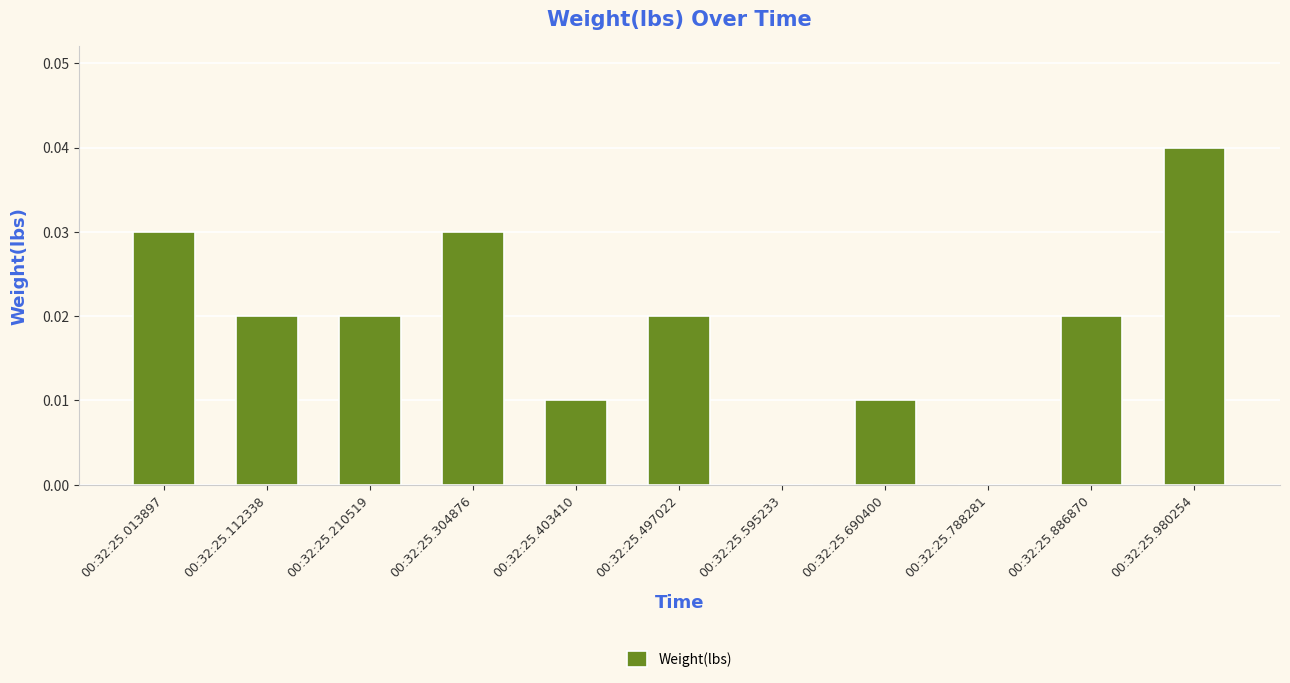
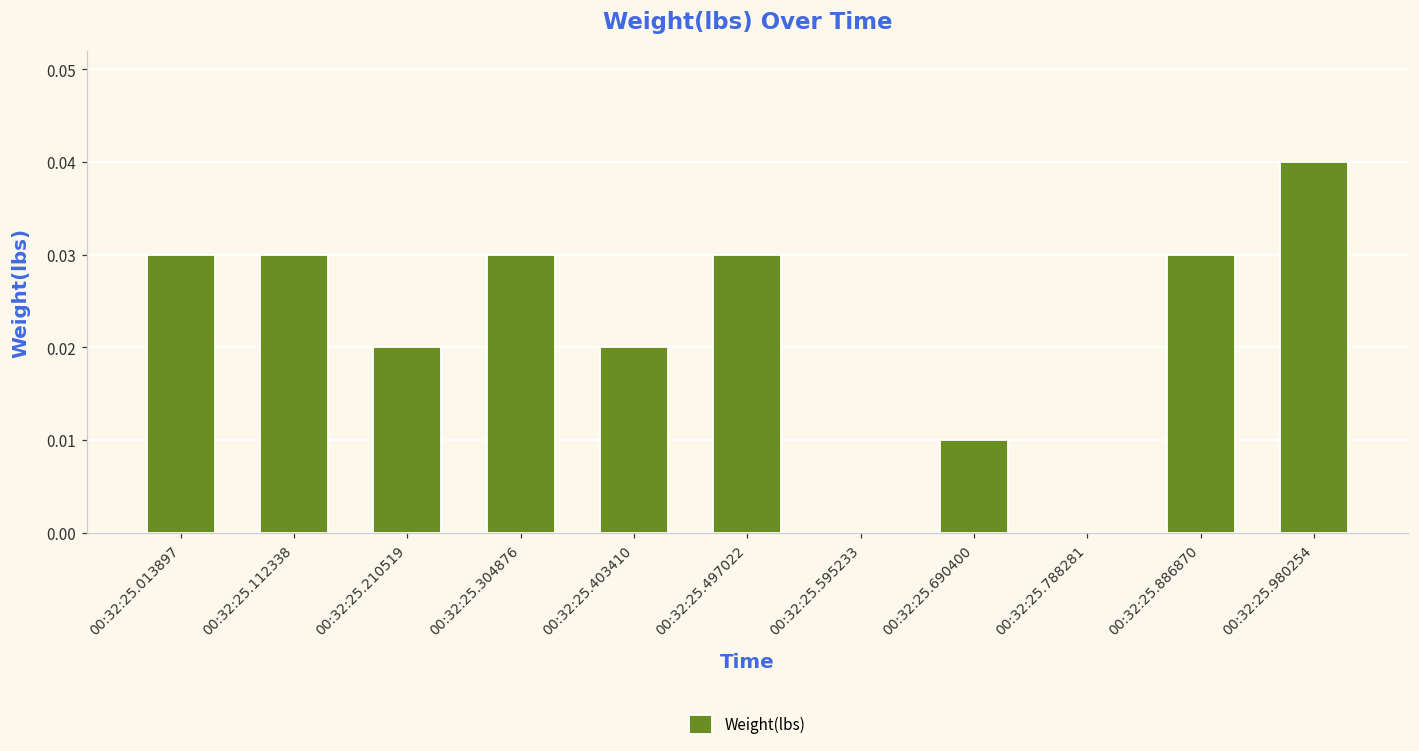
  {
    "00:32:25.013897": 0.03,
-   "00:32:25.112338": 0.02,
+   "00:32:25.112338": 0.03,
    "00:32:25.210519": 0.02,
    "00:32:25.304876": 0.03,
-   "00:32:25.403410": 0.01,
-   "00:32:25.497022": 0.02,
+   "00:32:25.403410": 0.02,
+   "00:32:25.497022": 0.03,
    "00:32:25.595233": 0.00,
    "00:32:25.690400": 0.01,
    "00:32:25.788281": 0.00,
-   "00:32:25.886870": 0.02,
+   "00:32:25.886870": 0.03,
    "00:32:25.980254": 0.04
  }
